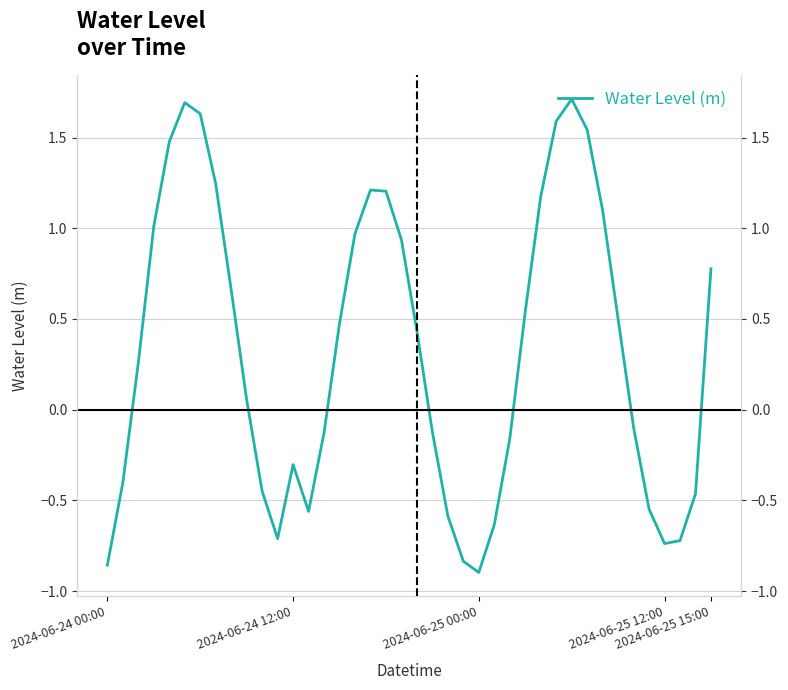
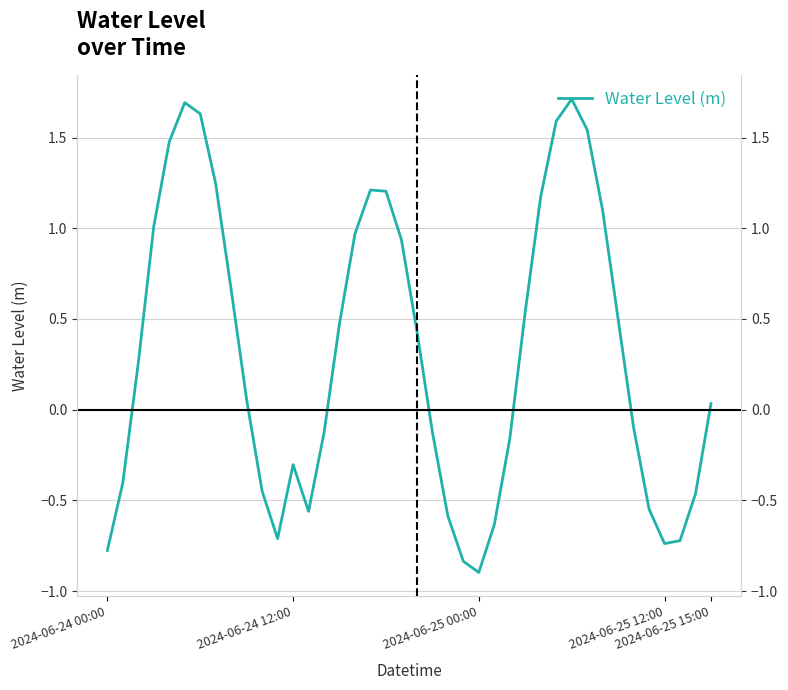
  {
-   "2024-06-24 00:00": -0.86,
+   "2024-06-24 00:00": -0.78,
    "2024-06-24 12:00": -0.30,
    "2024-06-25 00:00": -0.90,
    "2024-06-25 12:00": -0.74,
-   "2024-06-25 15:00": 0.78
+   "2024-06-25 15:00": 0.03
  }
